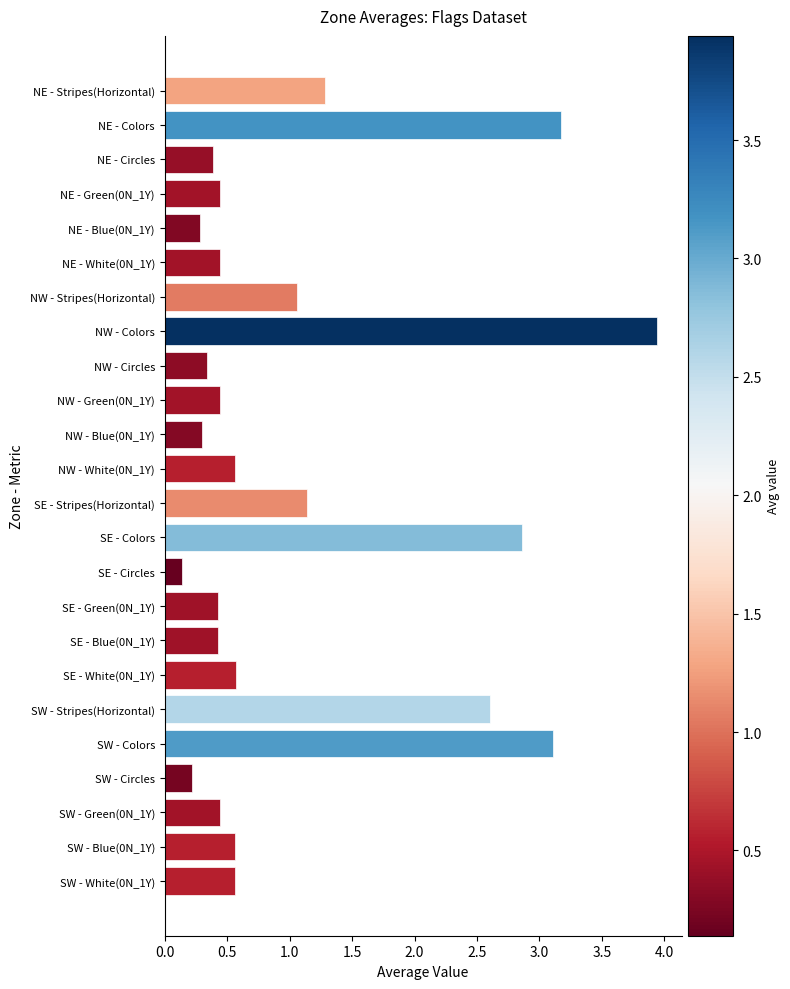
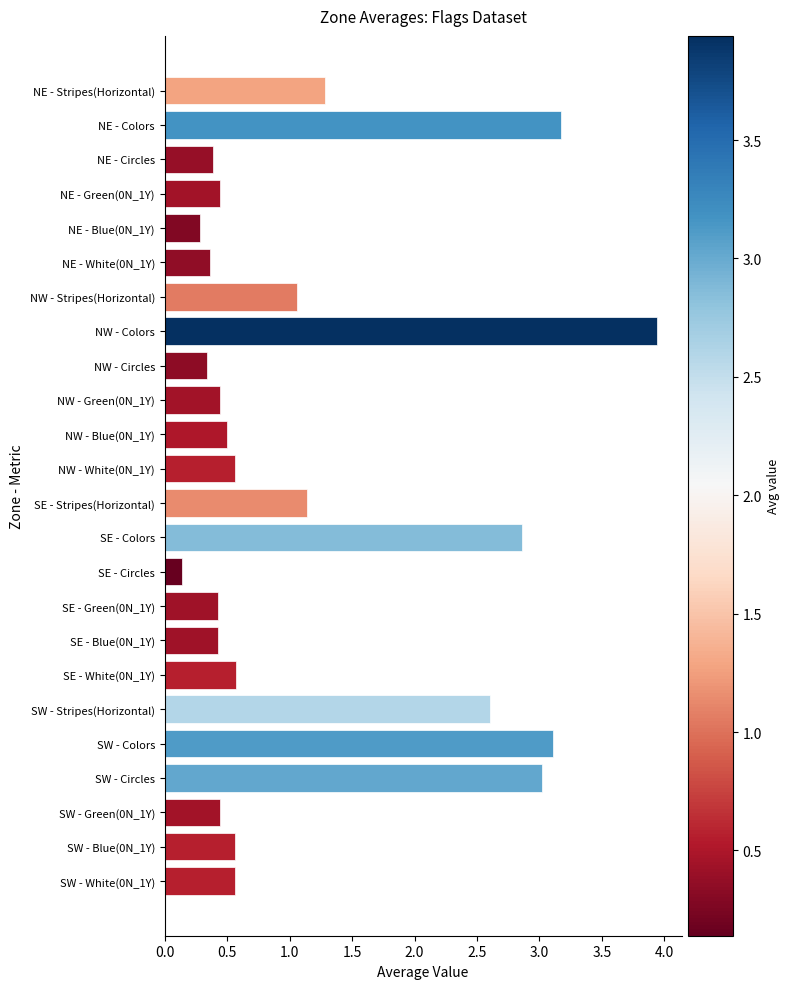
  {
    "NE - Stripes(Horizontal)": 1.28,
    "NE - Colors": 3.17,
    "NE - Circles": 0.39,
    "NE - Green(0N_1Y)": 0.44,
    "NE - Blue(0N_1Y)": 0.28,
-   "NE - White(0N_1Y)": 0.44,
+   "NE - White(0N_1Y)": 0.36,
    "NW - Stripes(Horizontal)": 1.06,
    "NW - Colors": 3.94,
    "NW - Circles": 0.34,
    "NW - Green(0N_1Y)": 0.44,
-   "NW - Blue(0N_1Y)": 0.3,
+   "NW - Blue(0N_1Y)": 0.5,
    "NW - White(0N_1Y)": 0.56,
    "SE - Stripes(Horizontal)": 1.14,
    "SE - Colors": 2.86,
    "SE - Circles": 0.14,
    "SE - Green(0N_1Y)": 0.43,
    "SE - Blue(0N_1Y)": 0.43,
    "SE - White(0N_1Y)": 0.57,
    "SW - Stripes(Horizontal)": 2.60,
    "SW - Colors": 3.11,
-   "SW - Circles": 0.22,
+   "SW - Circles": 3.02,
    "SW - Green(0N_1Y)": 0.44,
    "SW - Blue(0N_1Y)": 0.56,
    "SW - White(0N_1Y)": 0.56
  }
